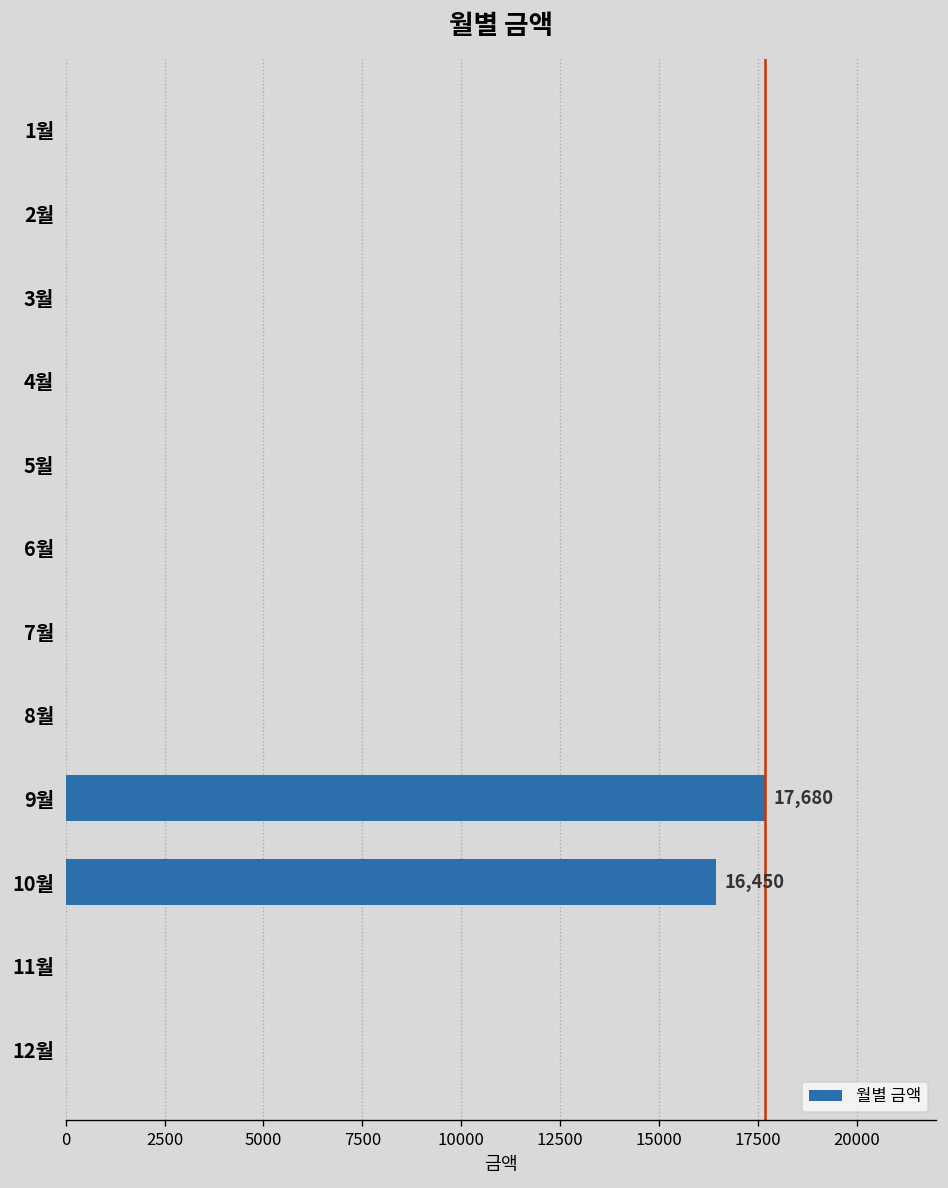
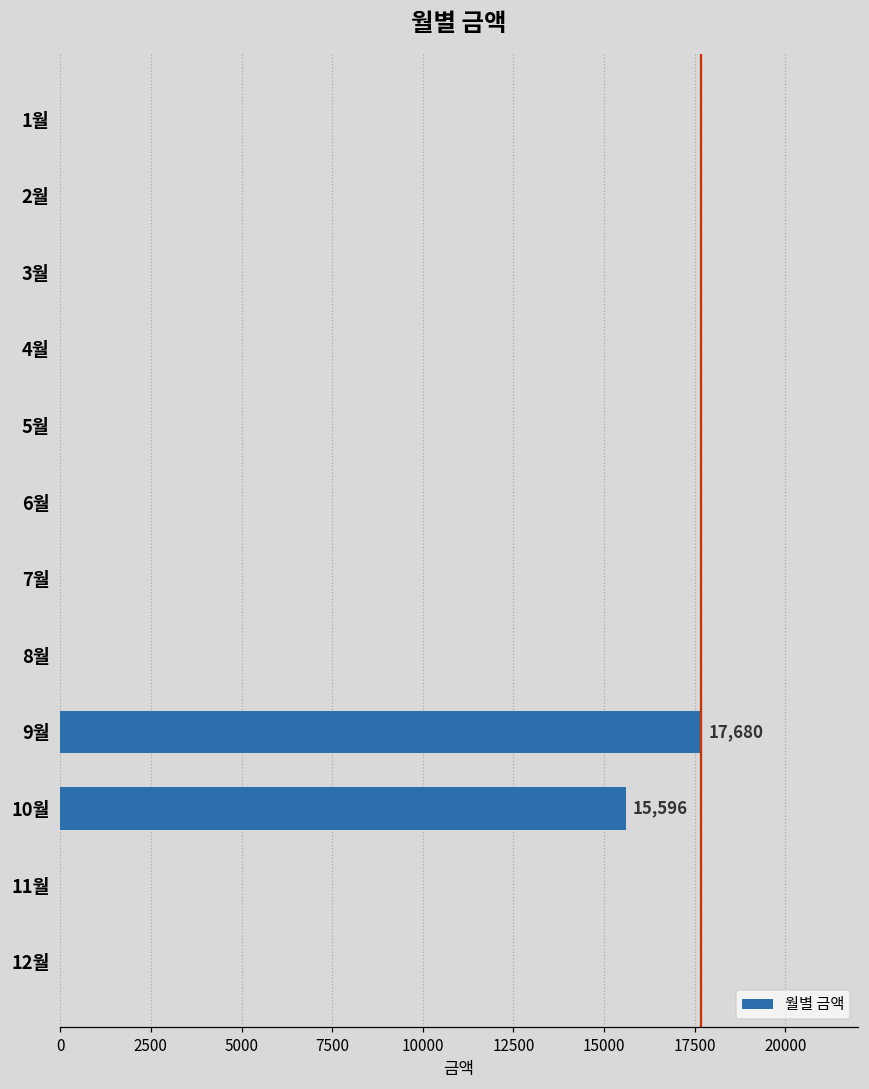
  {
    "9월": "17,680",
-   "10월": "16,450"
+   "10월": "15,596"
  }
